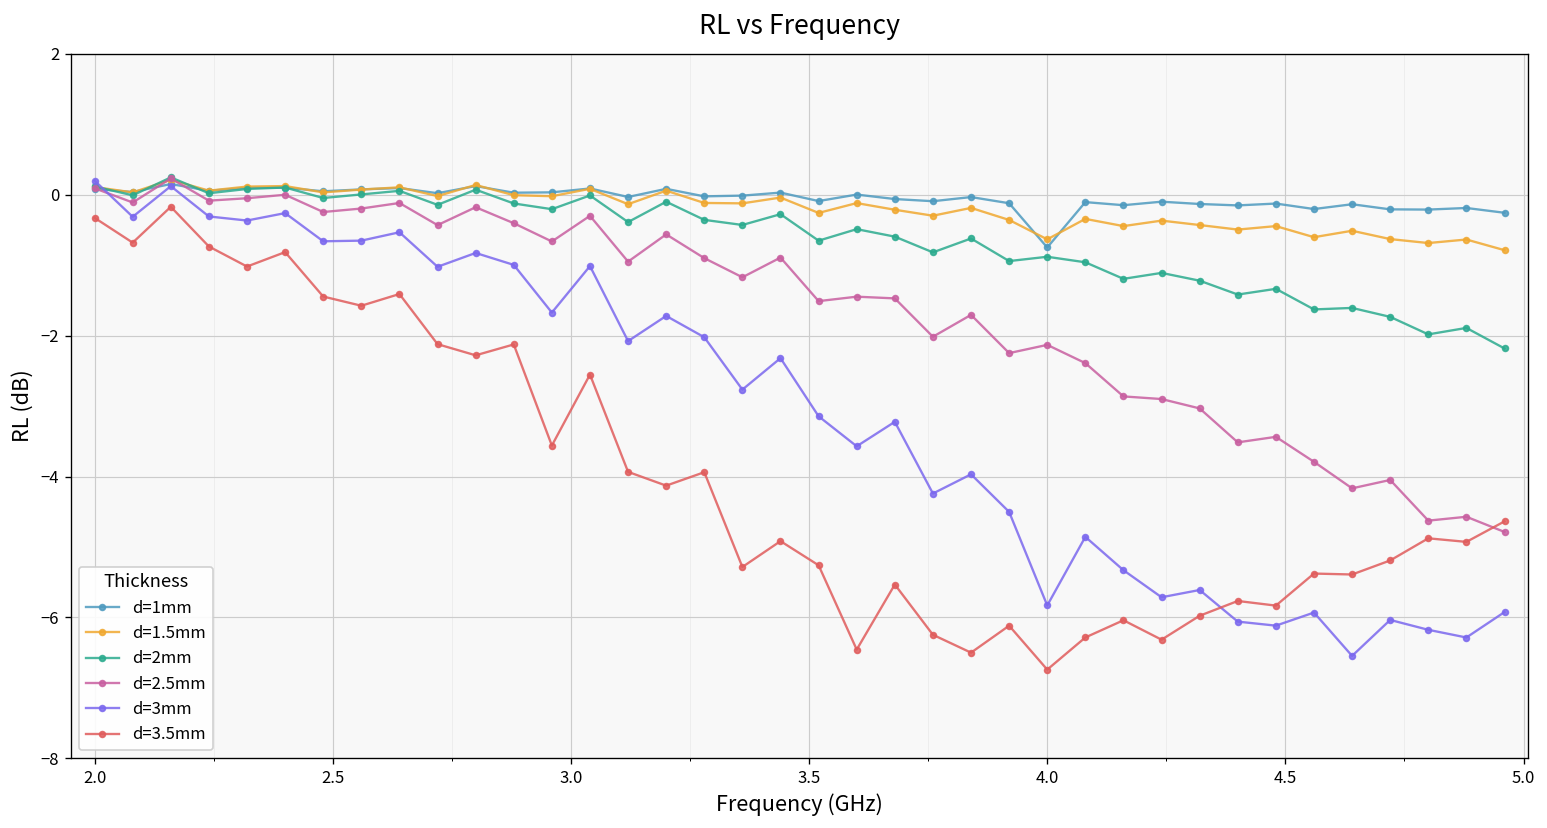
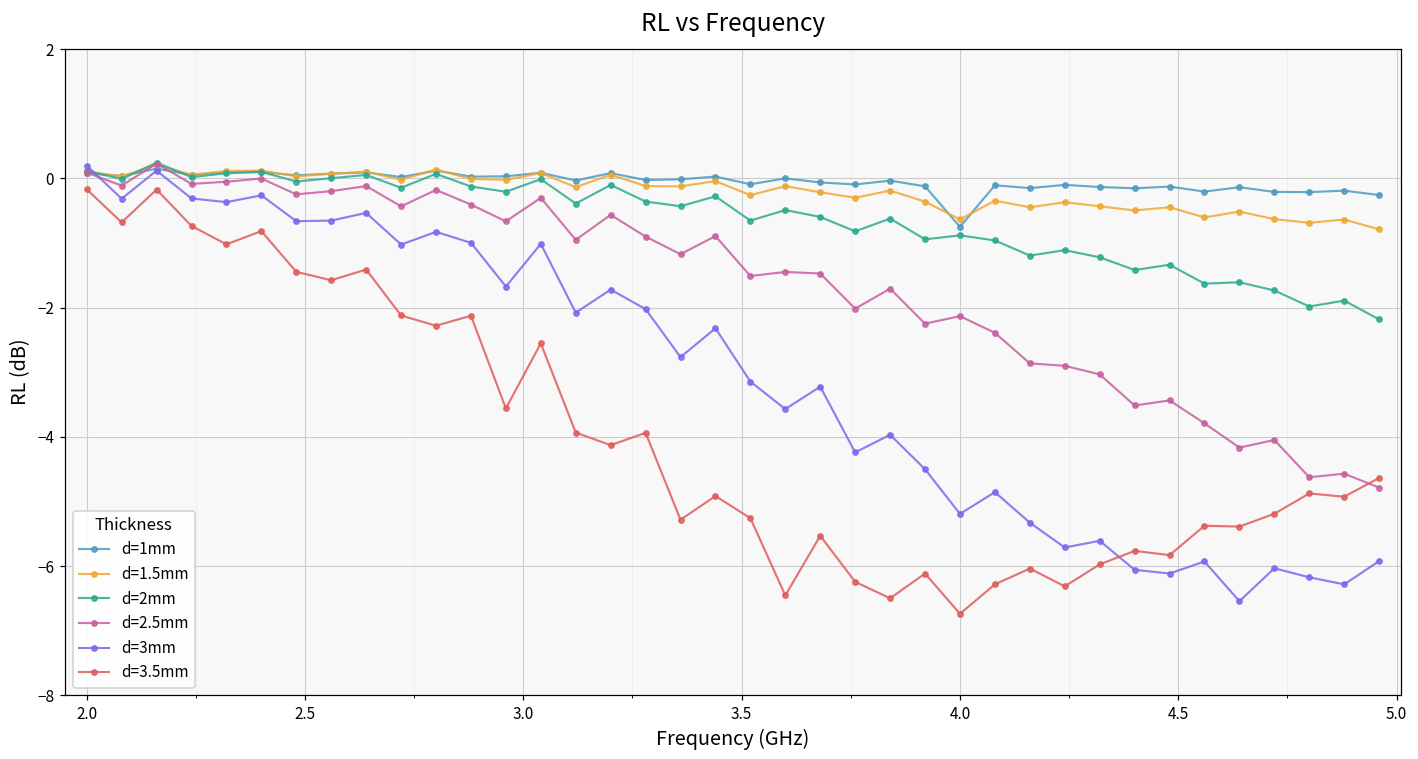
  {
    "d=1mm": {
      "4.0": -0.8
    },
    "d=1.5mm": {
      "4.0": -0.6
    },
    "d=2mm": {
      "4.0": -0.9
    },
    "d=2.5mm": {
      "4.0": -2.1
    },
    "d=3mm": {
      "2.0": 0.2,
-     "4.0": -5.8
+     "4.0": -5.2
    },
    "d=3.5mm": {
-     "2.0": -0.3,
+     "2.0": -0.2,
      "4.0": -6.7
    }
  }
